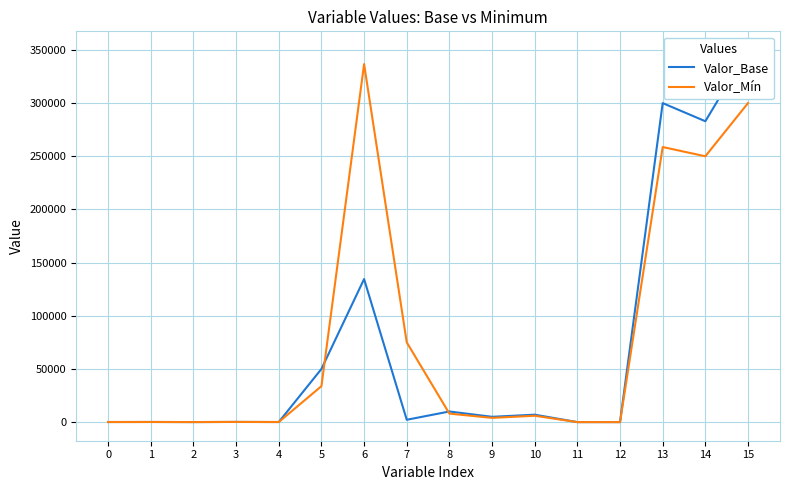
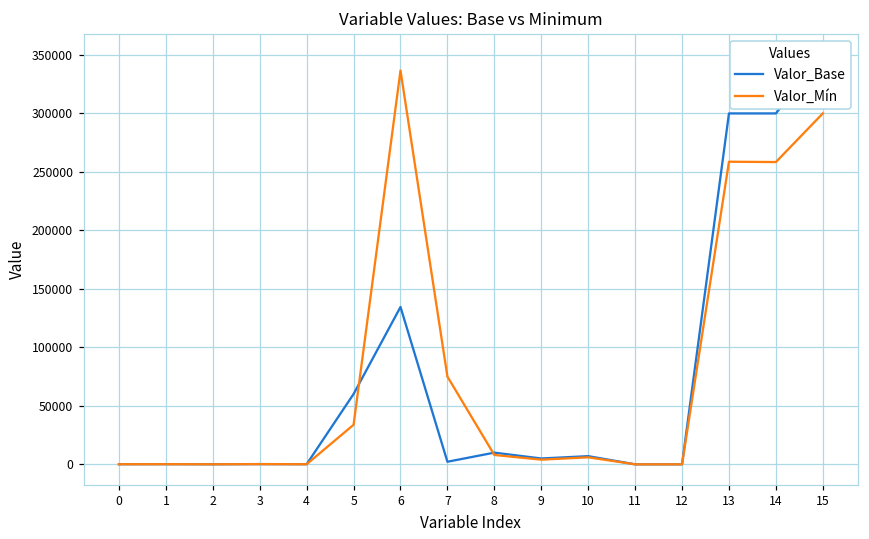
  {
    "Valor_Base": {
-     "5": 50000,
+     "5": 60000,
      "6": 135000,
      "7": 2000,
      "13": 300000,
-     "14": 283000
+     "14": 300000
    },
    "Valor_Mín": {
      "5": 34000,
      "6": 337000,
      "7": 75000,
      "13": 259000,
-     "14": 250000,
+     "14": 258000,
      "15": 300000
    }
  }
